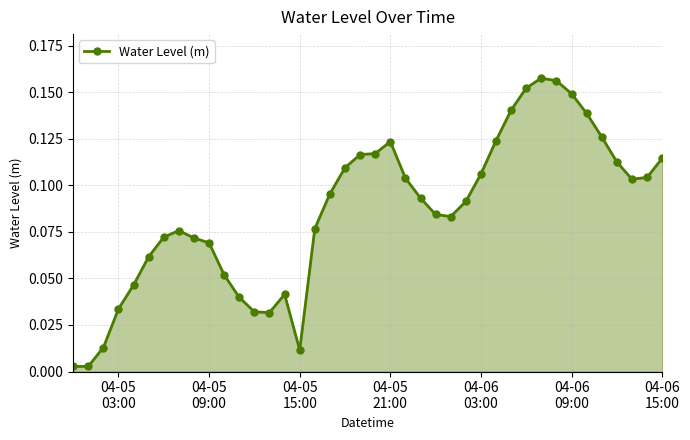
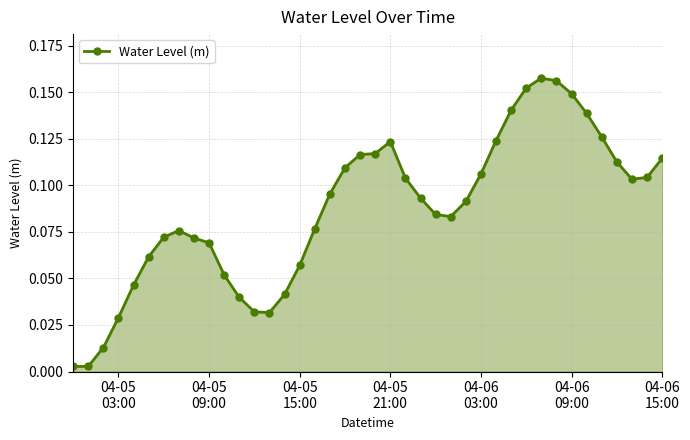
  {
-   "04-05 03:00": 0.034,
+   "04-05 03:00": 0.029,
    "04-05 09:00": 0.069,
-   "04-05 15:00": 0.012,
+   "04-05 15:00": 0.057,
    "04-05 21:00": 0.124,
    "04-06 03:00": 0.106,
    "04-06 09:00": 0.149,
    "04-06 15:00": 0.115
  }
